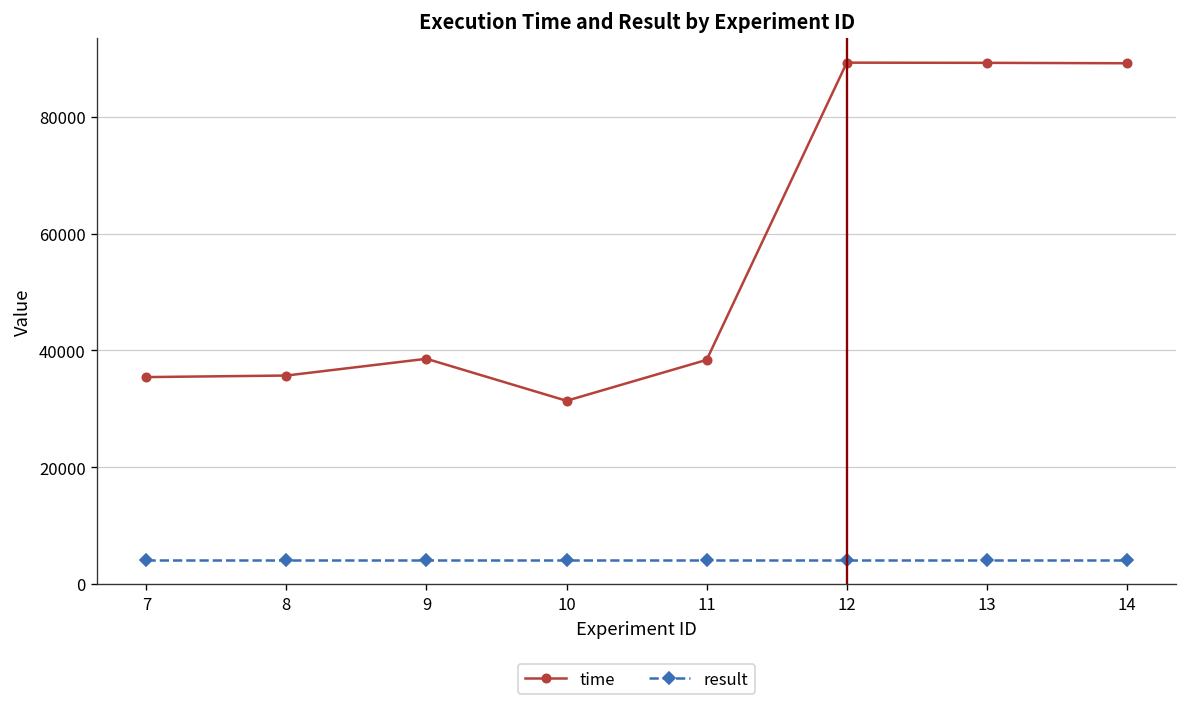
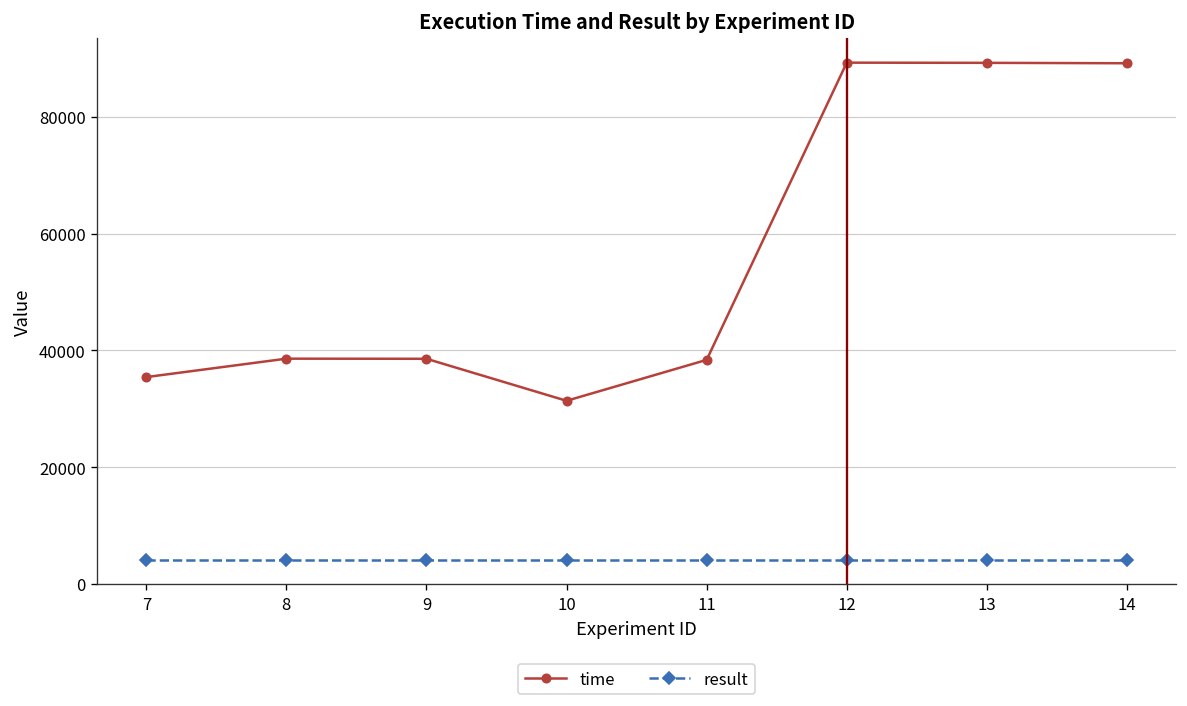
  {
    "time": {
      "7": 35000,
-     "8": 36000,
+     "8": 39000,
      "9": 39000,
      "10": 31000,
      "11": 38000,
      "12": 89000,
      "13": 89000,
      "14": 89000
    },
    "result": {
      "7": 4000,
      "8": 4000,
      "9": 4000,
      "10": 4000,
      "11": 4000,
      "12": 4000,
      "13": 4000,
      "14": 4000
    }
  }
